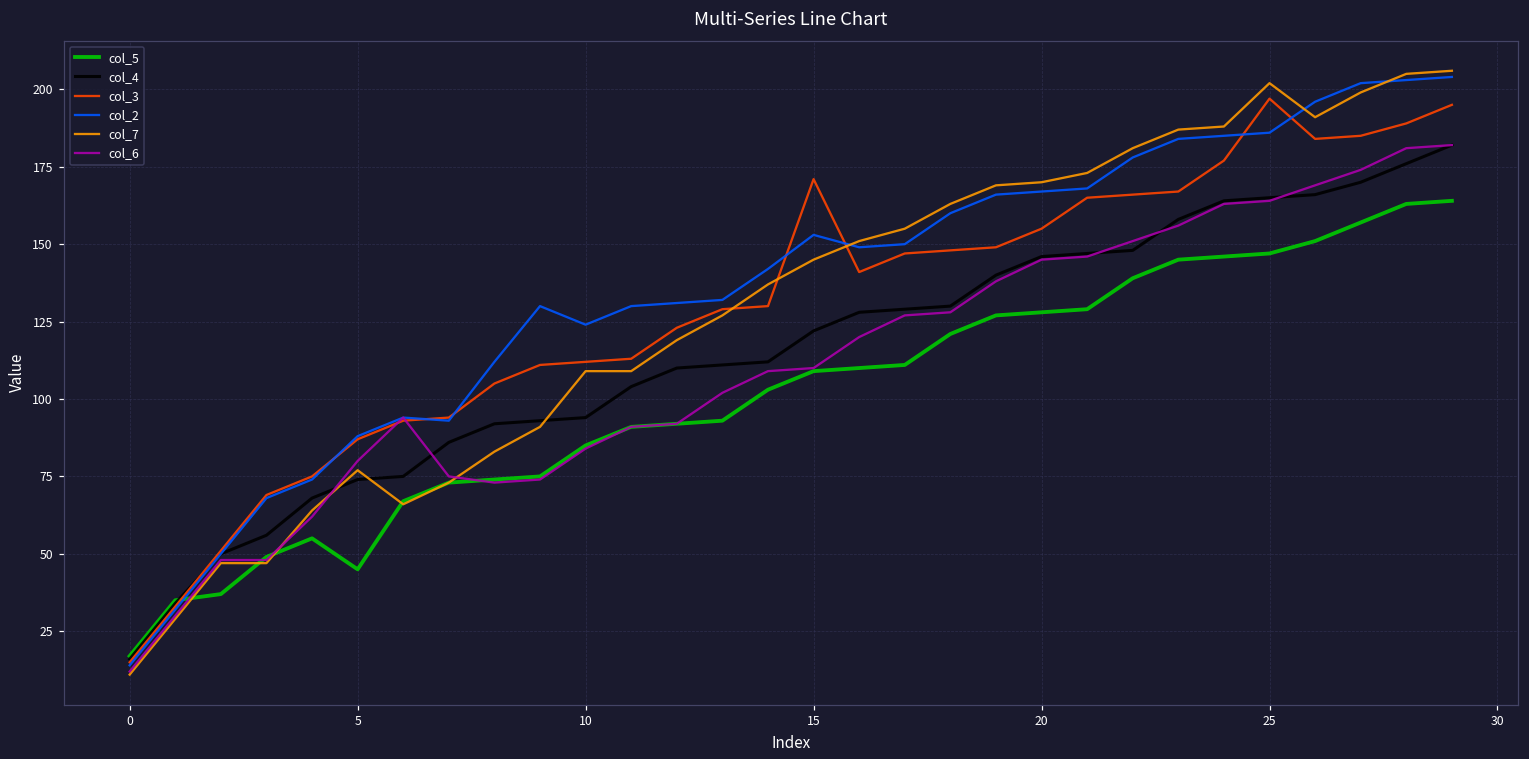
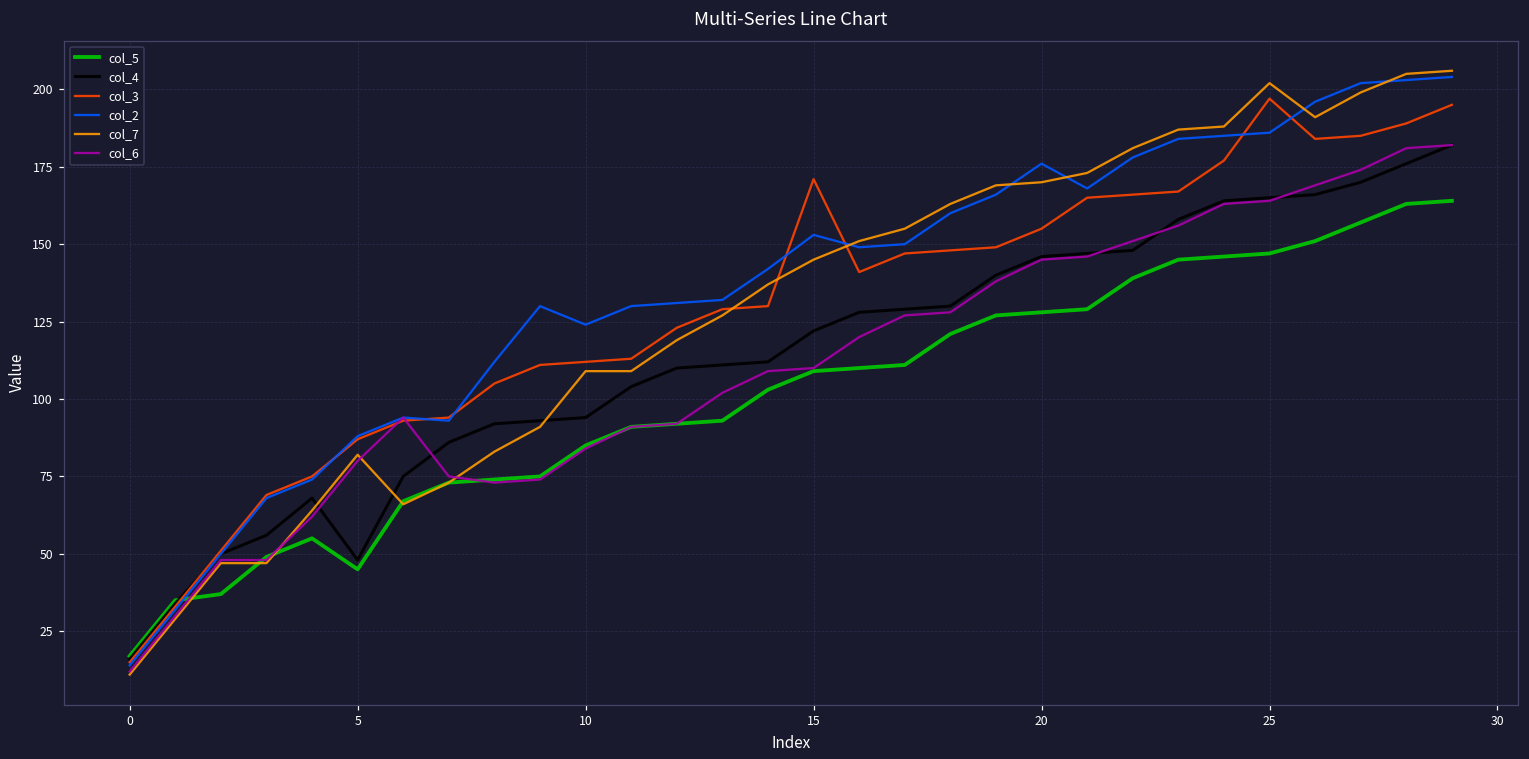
  {
    "col_5": {
      "0": 17,
      "5": 45,
      "10": 85,
      "15": 109,
      "20": 128,
      "25": 147
    },
    "col_4": {
      "0": 16,
-     "5": 74,
+     "5": 48,
      "10": 94,
      "15": 122,
      "20": 146,
      "25": 165
    },
    "col_3": {
      "0": 15,
      "5": 87,
      "10": 112,
      "15": 171,
      "20": 155,
      "25": 197
    },
    "col_2": {
      "0": 14,
      "5": 88,
      "10": 124,
      "15": 153,
-     "20": 167,
+     "20": 176,
      "25": 186
    },
    "col_7": {
      "0": 11,
-     "5": 77,
+     "5": 82,
      "10": 109,
      "15": 145,
      "20": 170,
      "25": 202
    },
    "col_6": {
      "0": 12,
      "5": 80,
      "10": 84,
      "15": 110,
      "20": 145,
      "25": 164
    }
  }
